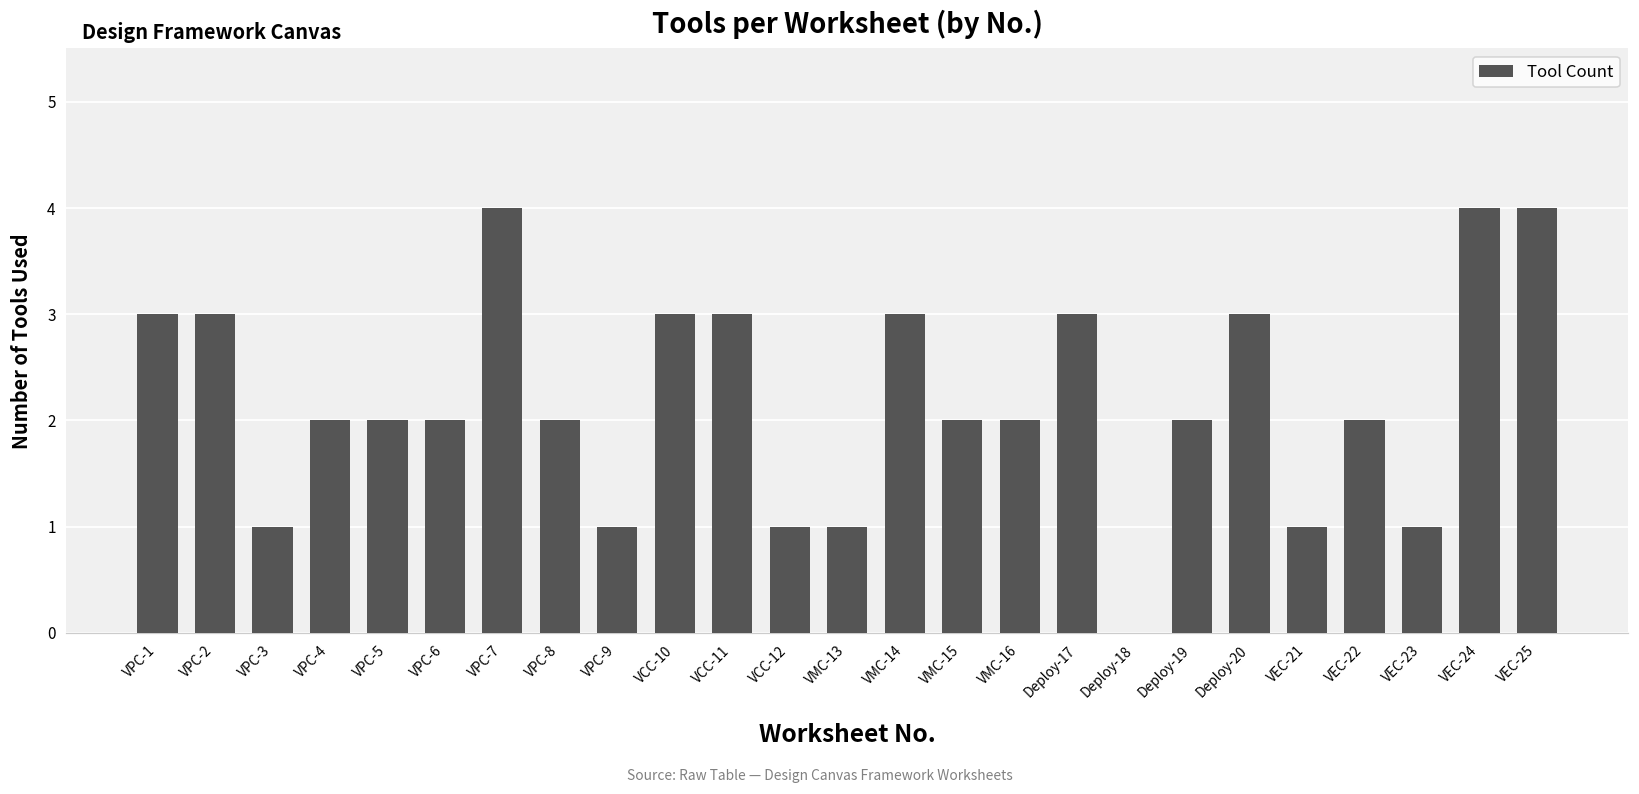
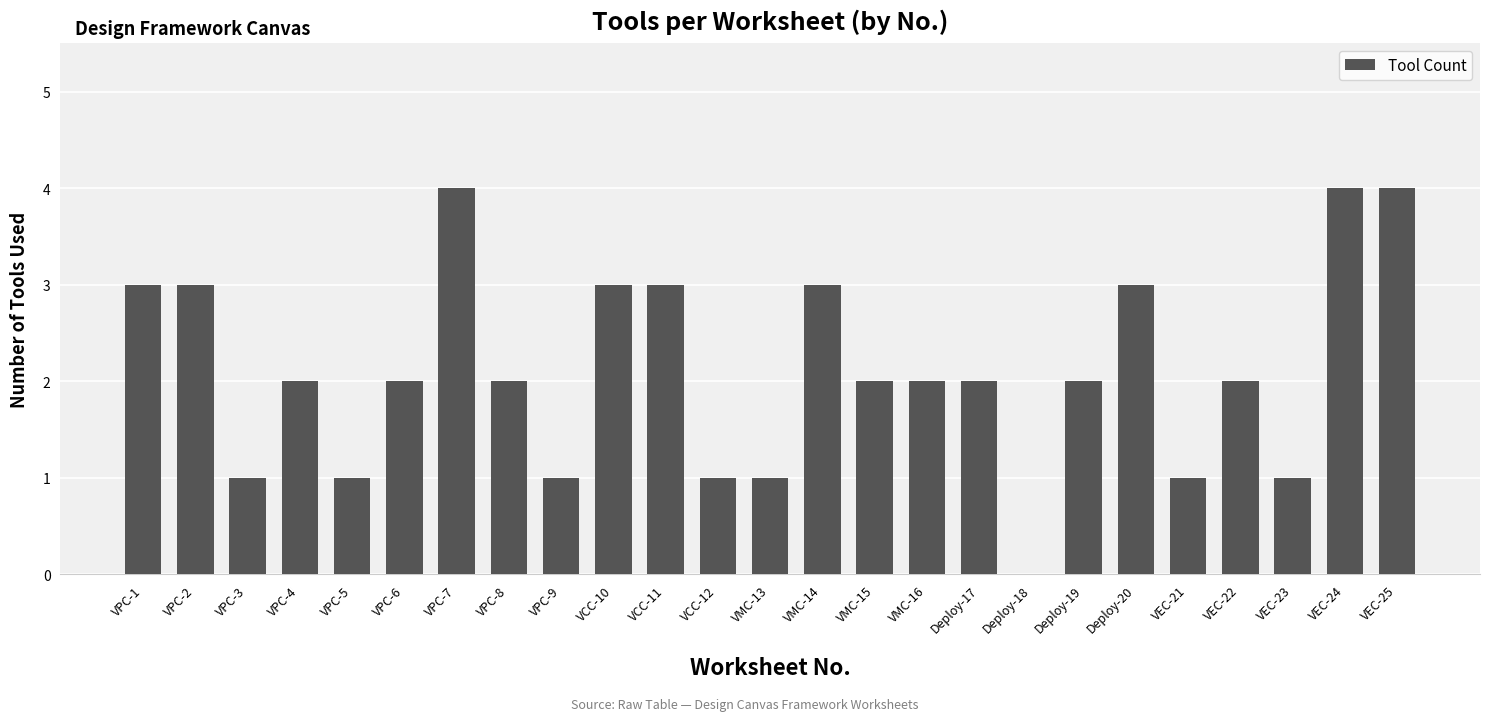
  {
    "VPC-1": 3,
    "VPC-2": 3,
    "VPC-3": 1,
    "VPC-4": 2,
-   "VPC-5": 2,
+   "VPC-5": 1,
    "VPC-6": 2,
    "VPC-7": 4,
    "VPC-8": 2,
    "VPC-9": 1,
    "VCC-10": 3,
    "VCC-11": 3,
    "VCC-12": 1,
    "VMC-13": 1,
    "VMC-14": 3,
    "VMC-15": 2,
    "VMC-16": 2,
-   "Deploy-17": 3,
+   "Deploy-17": 2,
    "Deploy-18": 0,
    "Deploy-19": 2,
    "Deploy-20": 3,
    "VEC-21": 1,
    "VEC-22": 2,
    "VEC-23": 1,
    "VEC-24": 4,
    "VEC-25": 4
  }
